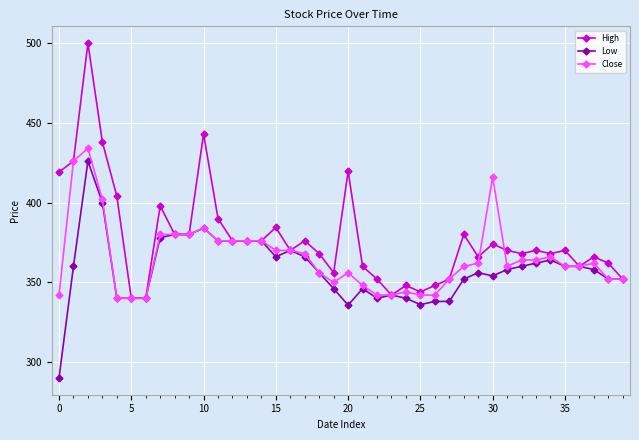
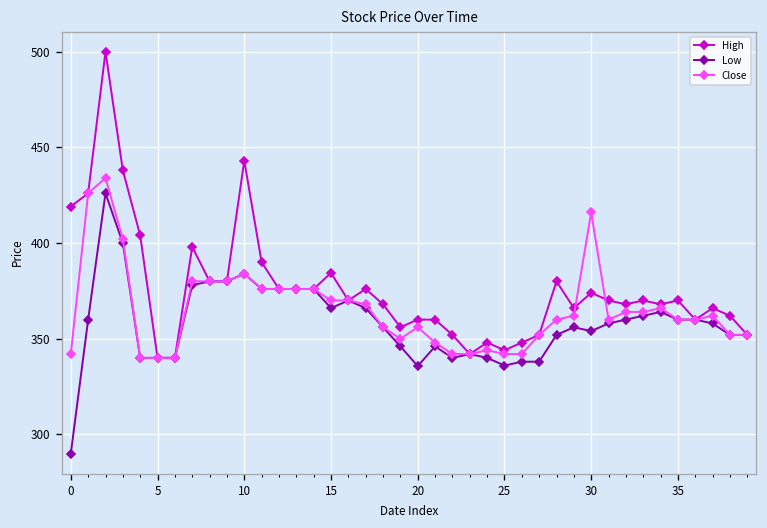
  {
    "High": {
      "0": 419,
      "10": 443,
      "15": 384,
-     "20": 420,
+     "20": 360,
      "25": 344,
      "30": 374,
      "35": 370
    },
    "Low": {
      "0": 290,
      "15": 366,
      "20": 336,
      "25": 336,
      "30": 354
    },
    "Close": {
      "0": 342,
      "15": 370,
      "20": 356,
      "25": 342,
      "30": 416
    }
  }
